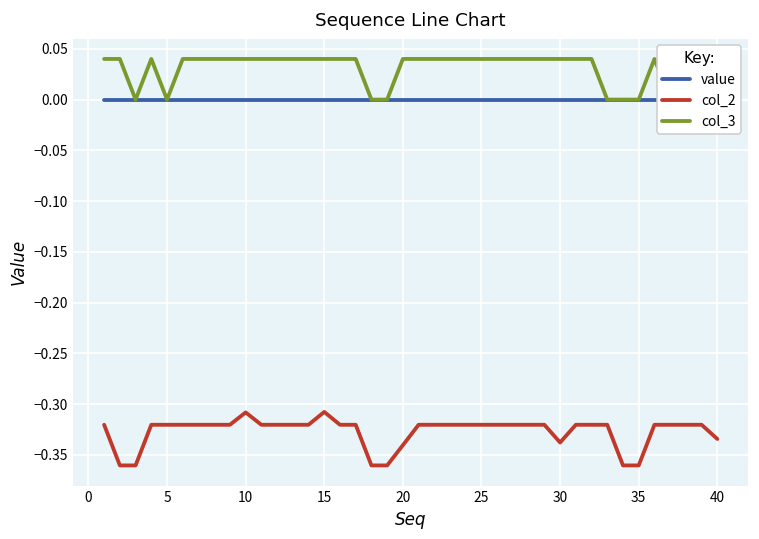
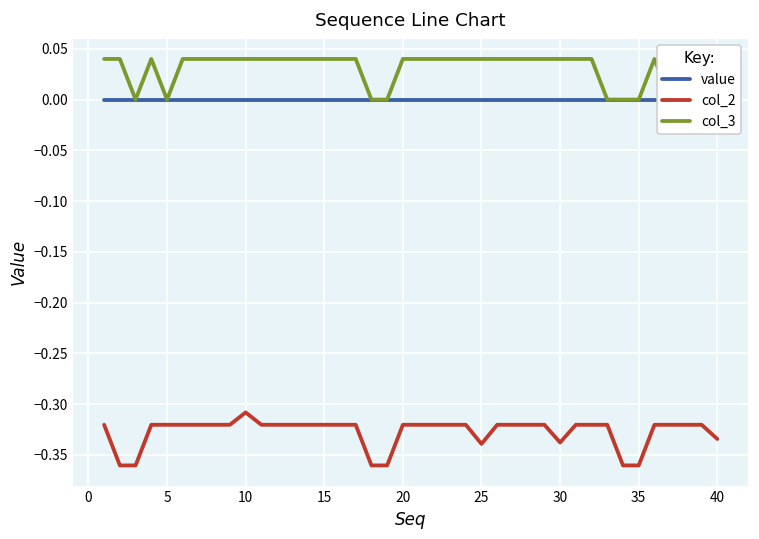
  {
    "value": {
      "10": 0.00,
      "15": 0.00,
      "20": 0.00,
      "25": 0.00,
      "30": 0.00
    },
    "col_2": {
      "5": -0.32,
      "10": -0.31,
-     "15": -0.31,
-     "20": -0.34,
-     "25": -0.32,
+     "15": -0.32,
+     "20": -0.32,
+     "25": -0.34,
      "30": -0.34,
      "35": -0.36,
      "40": -0.33
    },
    "col_3": {
      "10": 0.04,
      "15": 0.04,
      "20": 0.04,
      "25": 0.04,
      "30": 0.04
    }
  }
